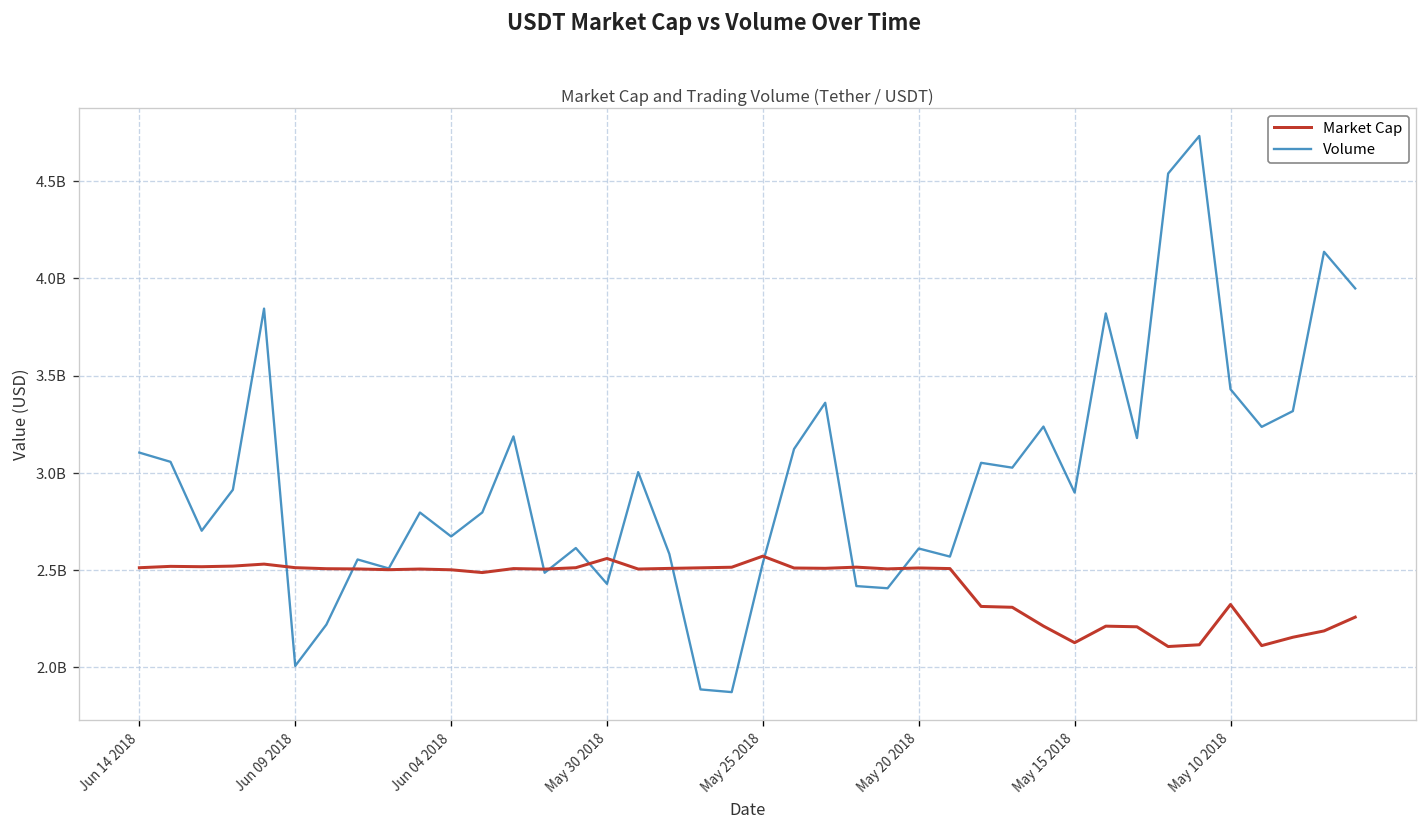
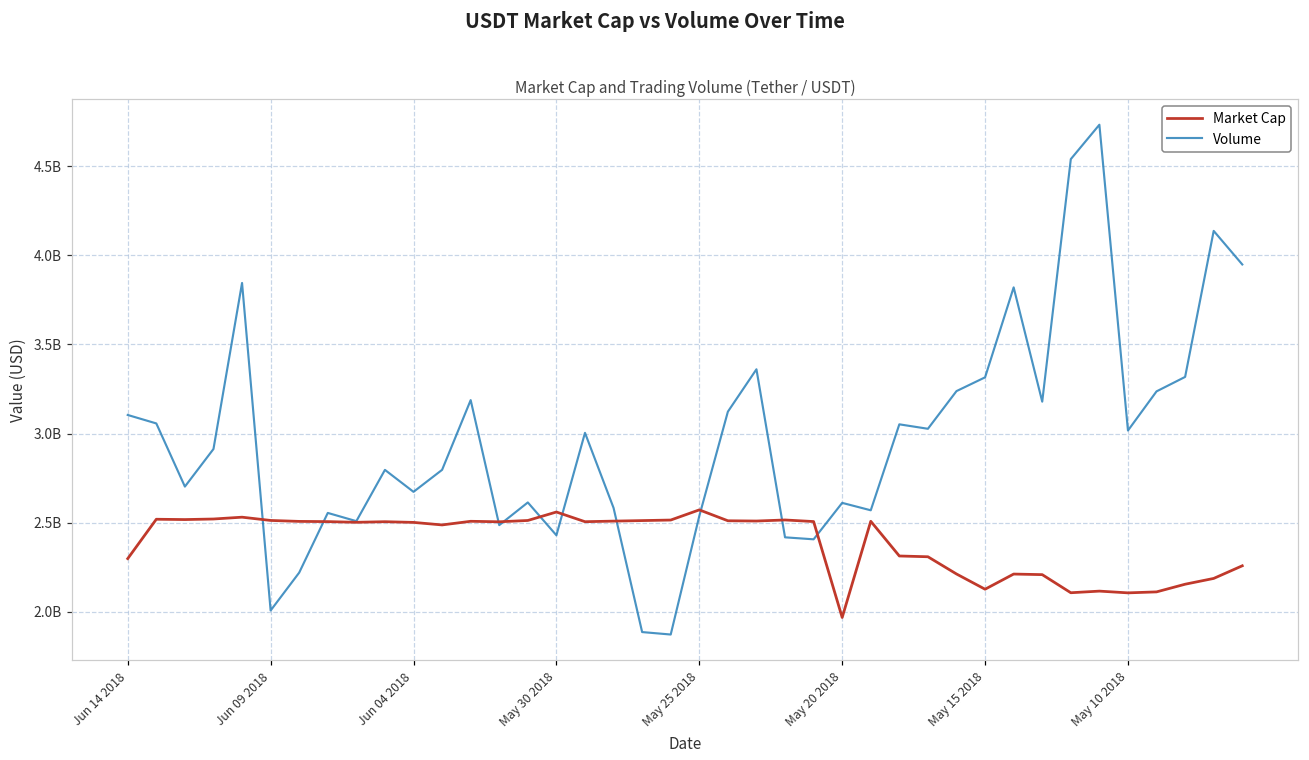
  {
    "Market Cap": {
-     "Jun 14 2018": 2510000000,
+     "Jun 14 2018": 2300000000,
      "Jun 09 2018": 2510000000,
      "Jun 04 2018": 2500000000,
      "May 30 2018": 2560000000,
      "May 25 2018": 2570000000,
-     "May 20 2018": 2510000000,
+     "May 20 2018": 1970000000,
      "May 15 2018": 2130000000,
-     "May 10 2018": 2320000000
+     "May 10 2018": 2110000000
    },
    "Volume": {
      "Jun 14 2018": 3100000000,
      "Jun 09 2018": 2010000000,
      "Jun 04 2018": 2670000000,
      "May 30 2018": 2430000000,
      "May 25 2018": 2540000000,
      "May 20 2018": 2610000000,
-     "May 15 2018": 2900000000,
-     "May 10 2018": 3430000000
+     "May 15 2018": 3320000000,
+     "May 10 2018": 3020000000
    }
  }
